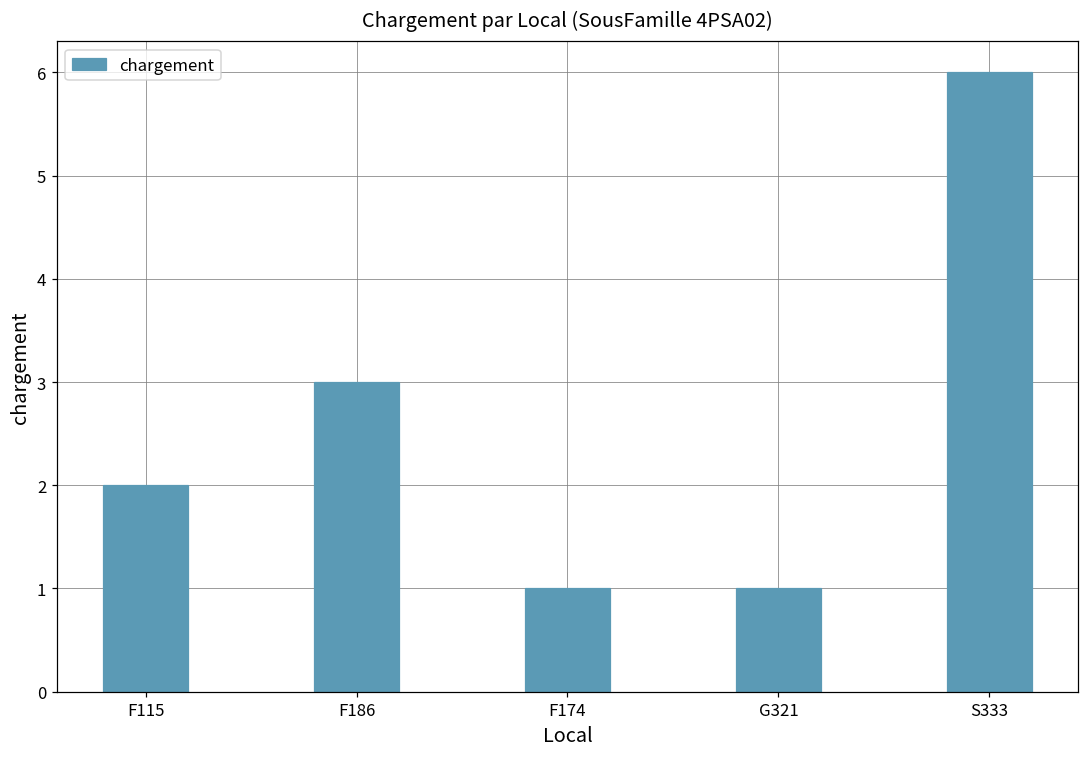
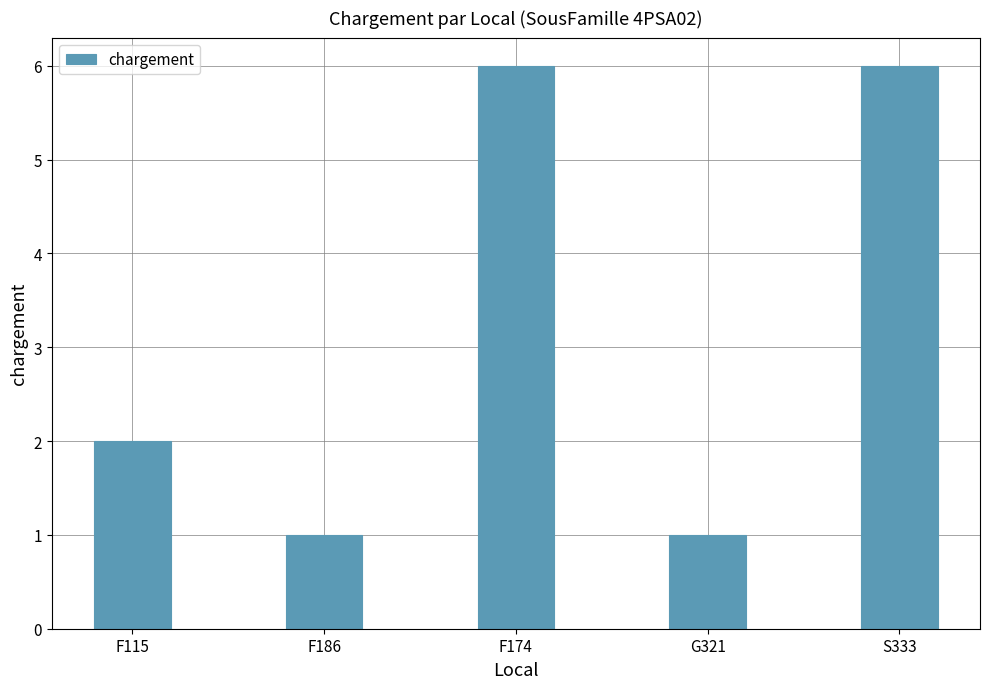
  {
    "F115": 2,
-   "F186": 3,
-   "F174": 1,
+   "F186": 1,
+   "F174": 6,
    "G321": 1,
    "S333": 6
  }
